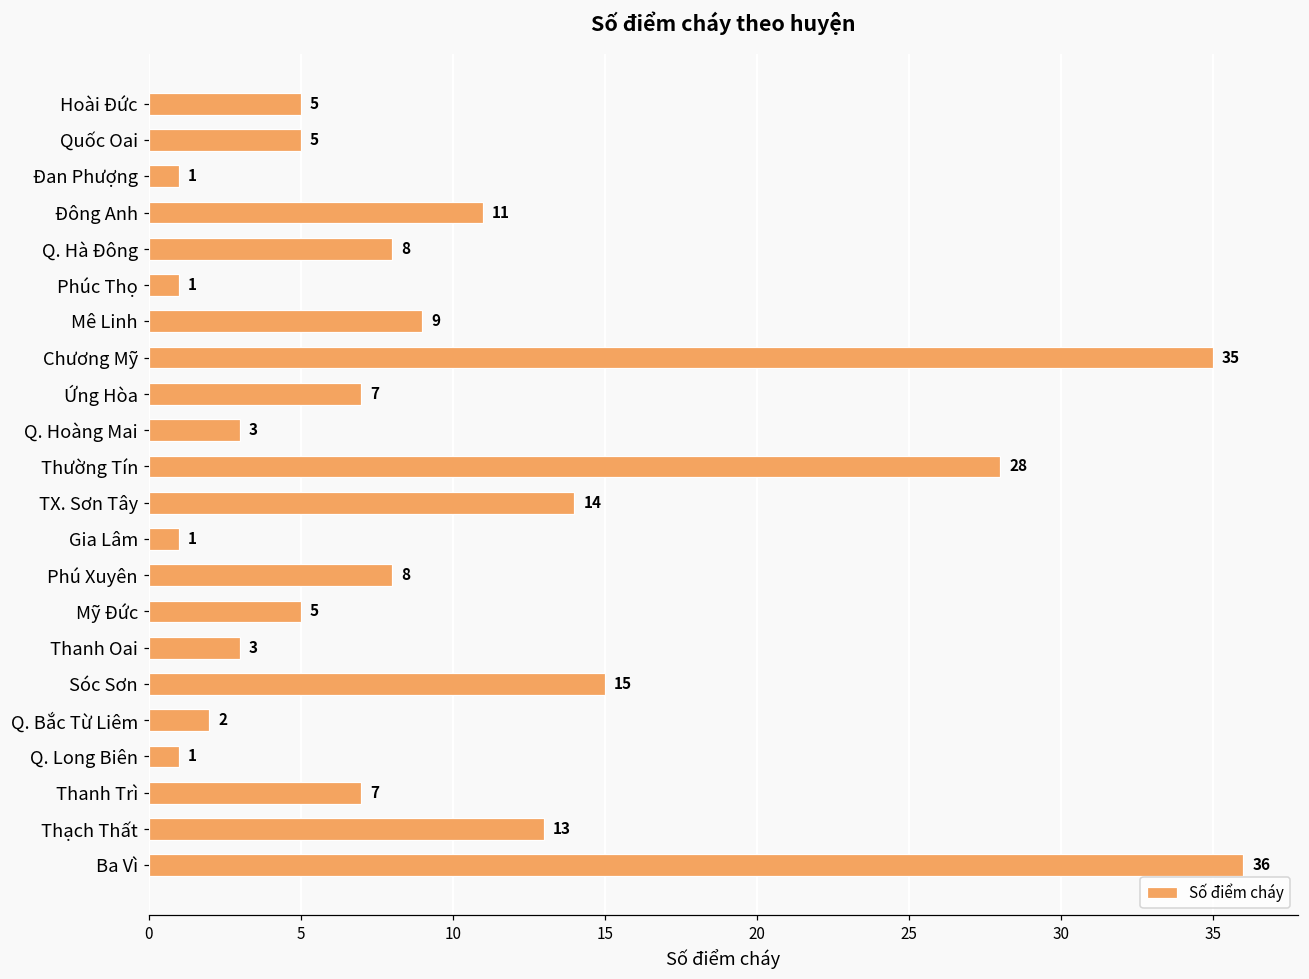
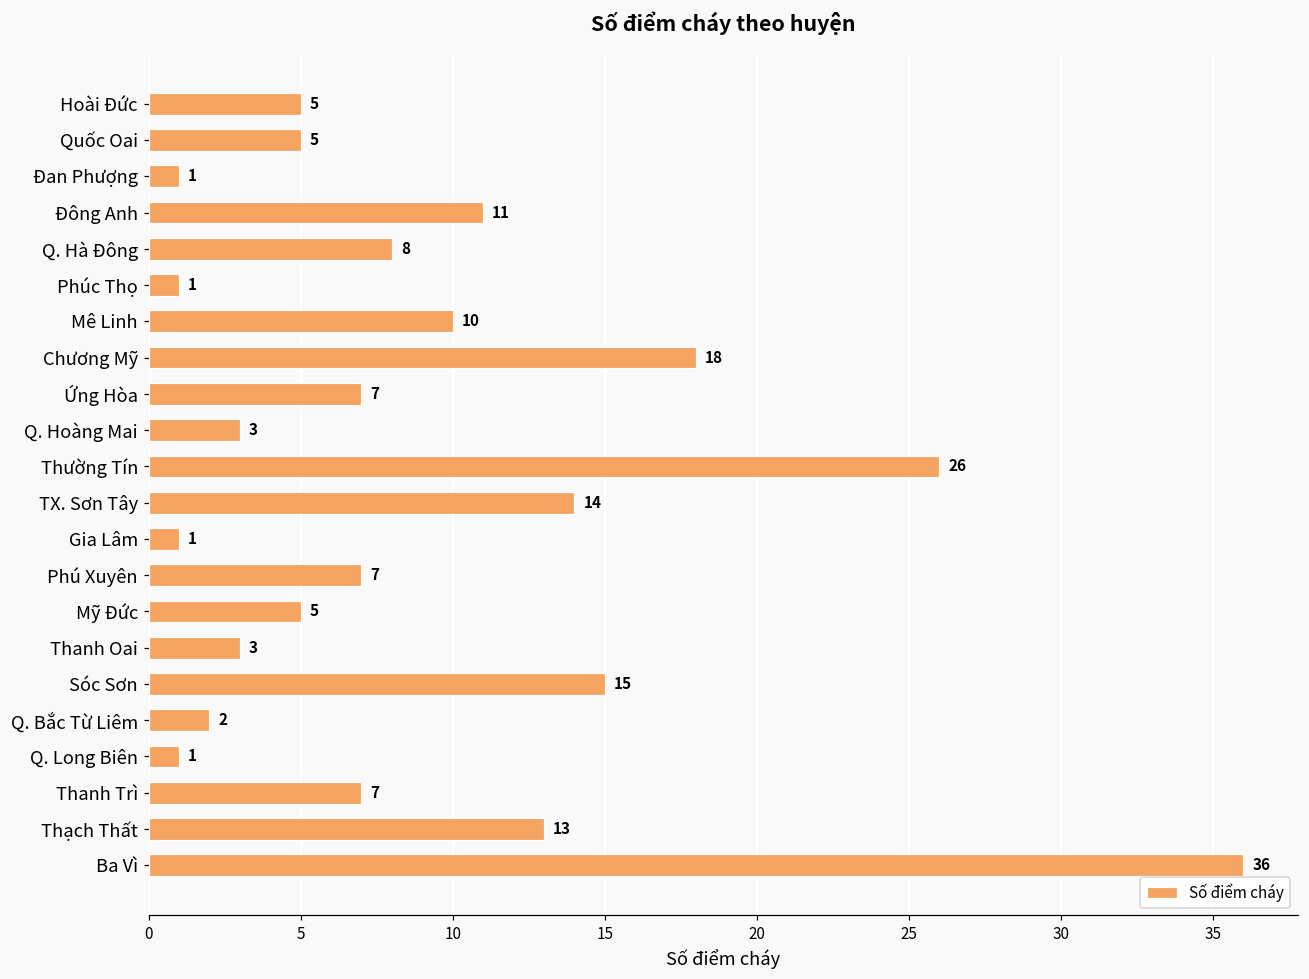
  {
    "Hoài Đức": 5,
    "Quốc Oai": 5,
    "Đan Phượng": 1,
    "Đông Anh": 11,
    "Q. Hà Đông": 8,
    "Phúc Thọ": 1,
-   "Mê Linh": 9,
-   "Chương Mỹ": 35,
+   "Mê Linh": 10,
+   "Chương Mỹ": 18,
    "Ứng Hòa": 7,
    "Q. Hoàng Mai": 3,
-   "Thường Tín": 28,
+   "Thường Tín": 26,
    "TX. Sơn Tây": 14,
    "Gia Lâm": 1,
-   "Phú Xuyên": 8,
+   "Phú Xuyên": 7,
    "Mỹ Đức": 5,
    "Thanh Oai": 3,
    "Sóc Sơn": 15,
    "Q. Bắc Từ Liêm": 2,
    "Q. Long Biên": 1,
    "Thanh Trì": 7,
    "Thạch Thất": 13,
    "Ba Vì": 36
  }
